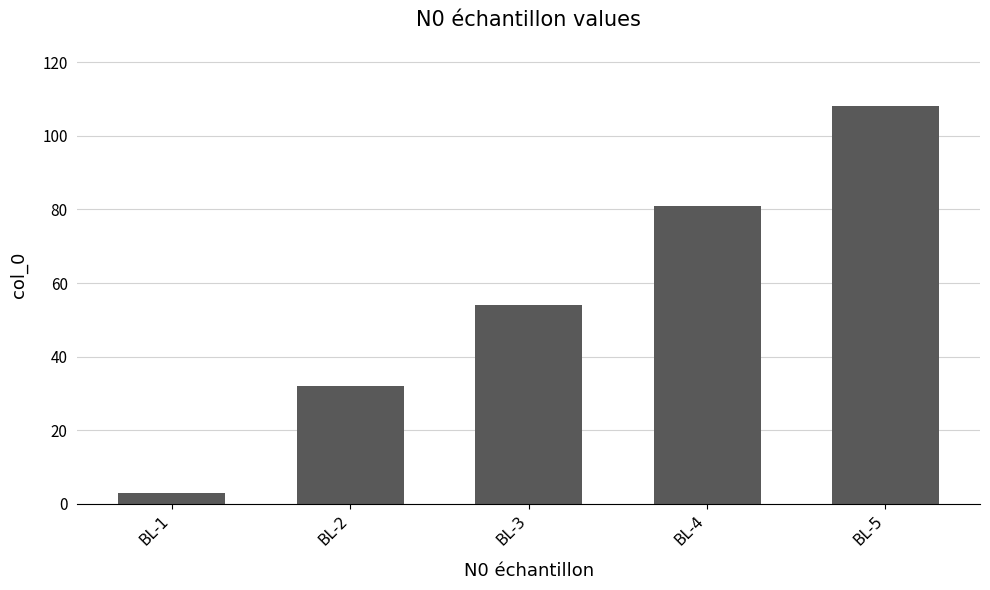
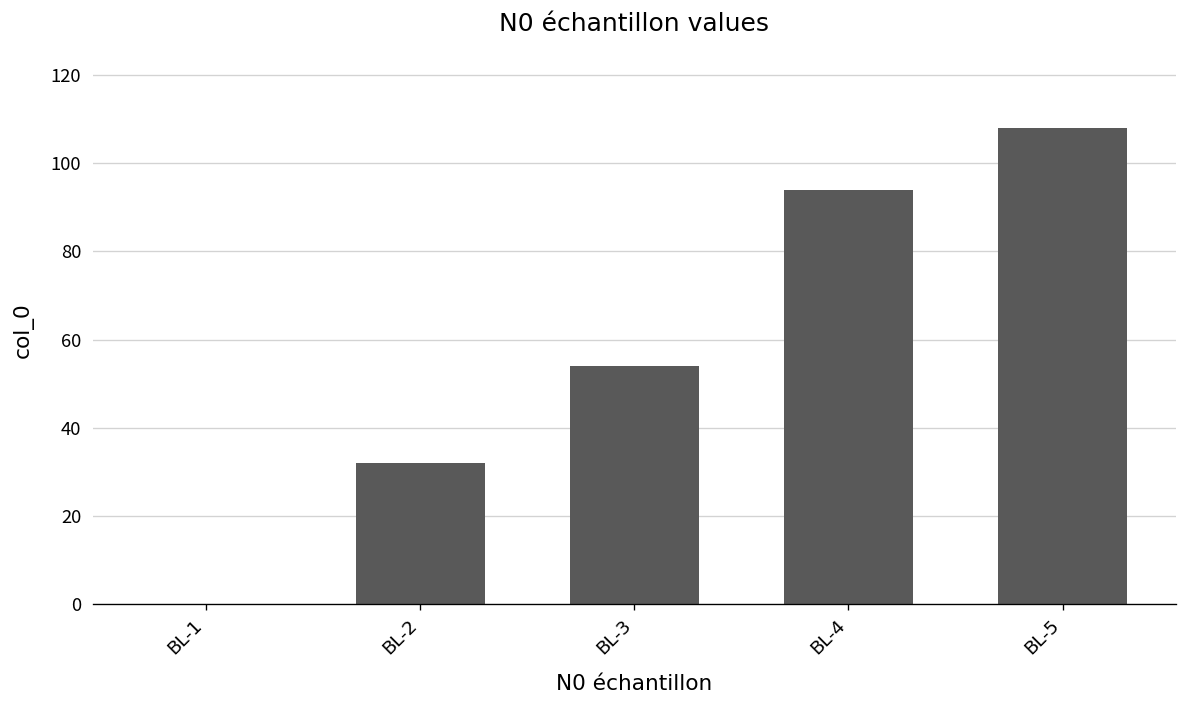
  {
-   "BL-1": 3,
+   "BL-1": 0,
    "BL-2": 32,
    "BL-3": 54,
-   "BL-4": 81,
+   "BL-4": 94,
    "BL-5": 108
  }
